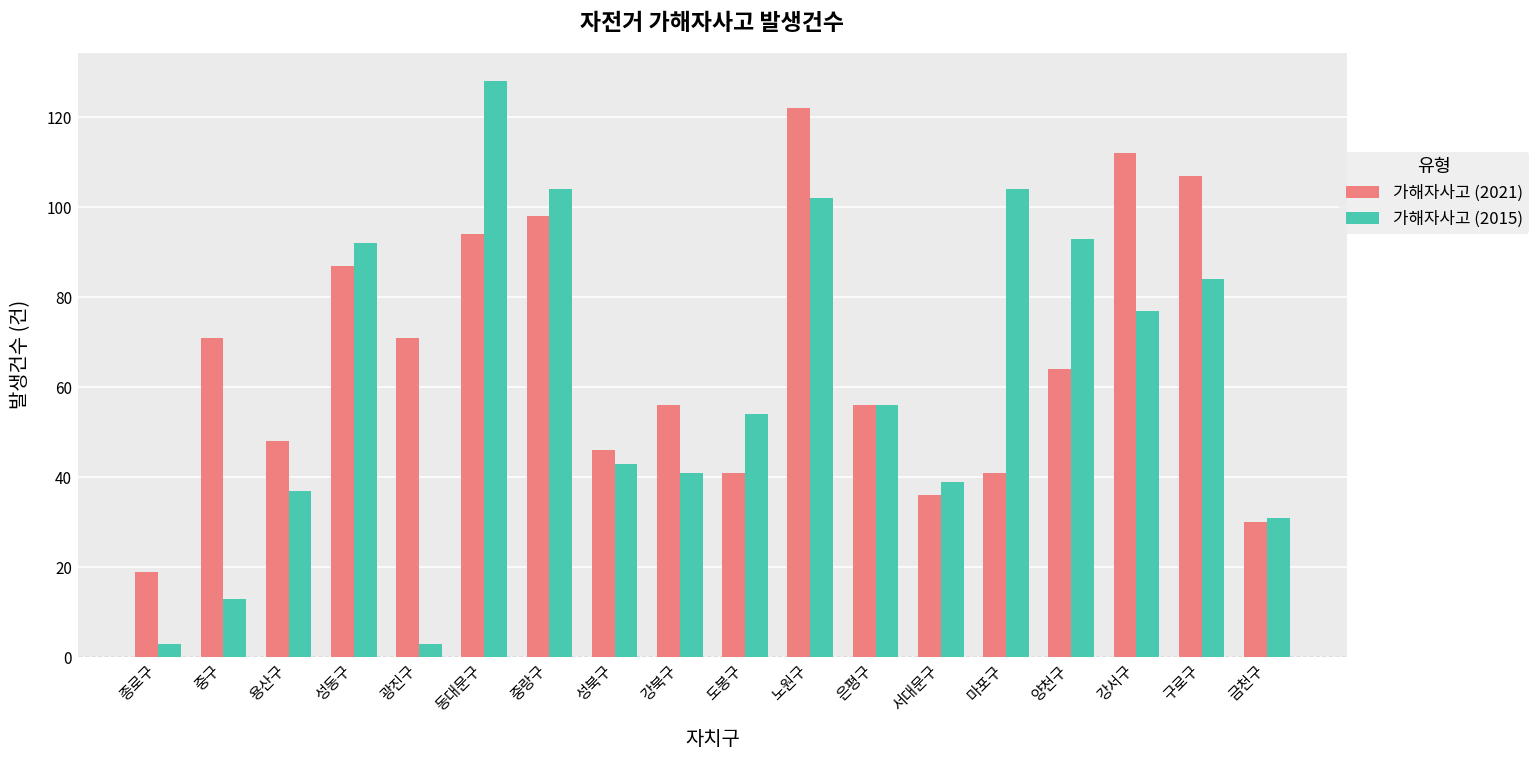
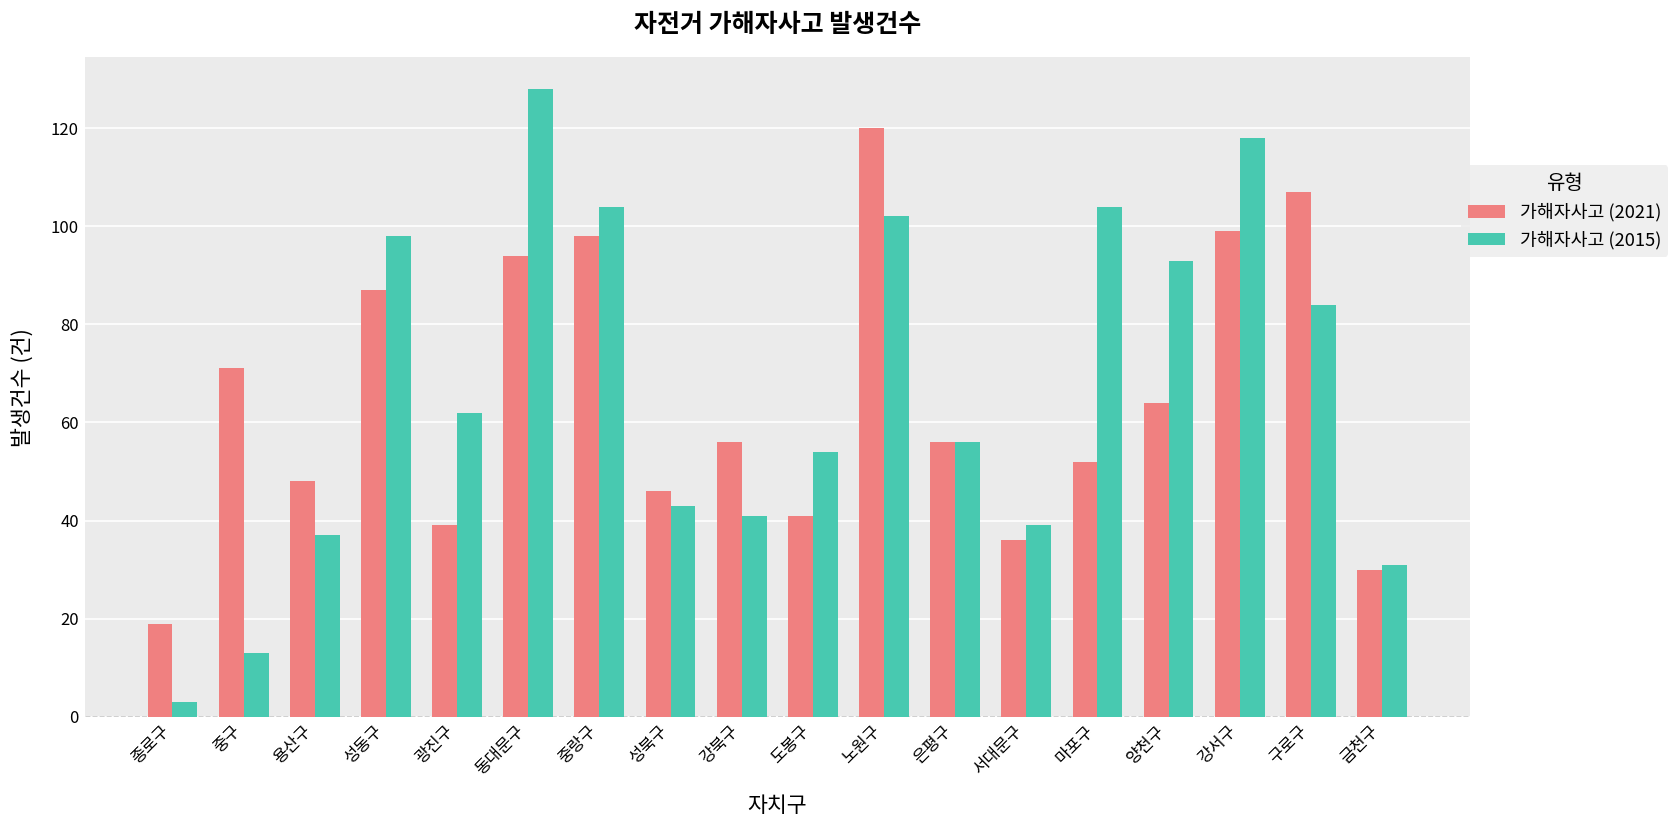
  {
    "가해자사고 (2021)": {
      "종로구": 19,
      "중구": 71,
      "용산구": 48,
      "성동구": 87,
-     "광진구": 71,
+     "광진구": 39,
      "동대문구": 94,
      "중랑구": 98,
      "성북구": 46,
      "강북구": 56,
      "도봉구": 41,
-     "노원구": 122,
+     "노원구": 120,
      "은평구": 56,
      "서대문구": 36,
-     "마포구": 41,
+     "마포구": 52,
      "양천구": 64,
-     "강서구": 112,
+     "강서구": 99,
      "구로구": 107,
      "금천구": 30
    },
    "가해자사고 (2015)": {
      "종로구": 3,
      "중구": 13,
      "용산구": 37,
-     "성동구": 92,
-     "광진구": 3,
+     "성동구": 98,
+     "광진구": 62,
      "동대문구": 128,
      "중랑구": 104,
      "성북구": 43,
      "강북구": 41,
      "도봉구": 54,
      "노원구": 102,
      "은평구": 56,
      "서대문구": 39,
      "마포구": 104,
      "양천구": 93,
-     "강서구": 77,
+     "강서구": 118,
      "구로구": 84,
      "금천구": 31
    }
  }
